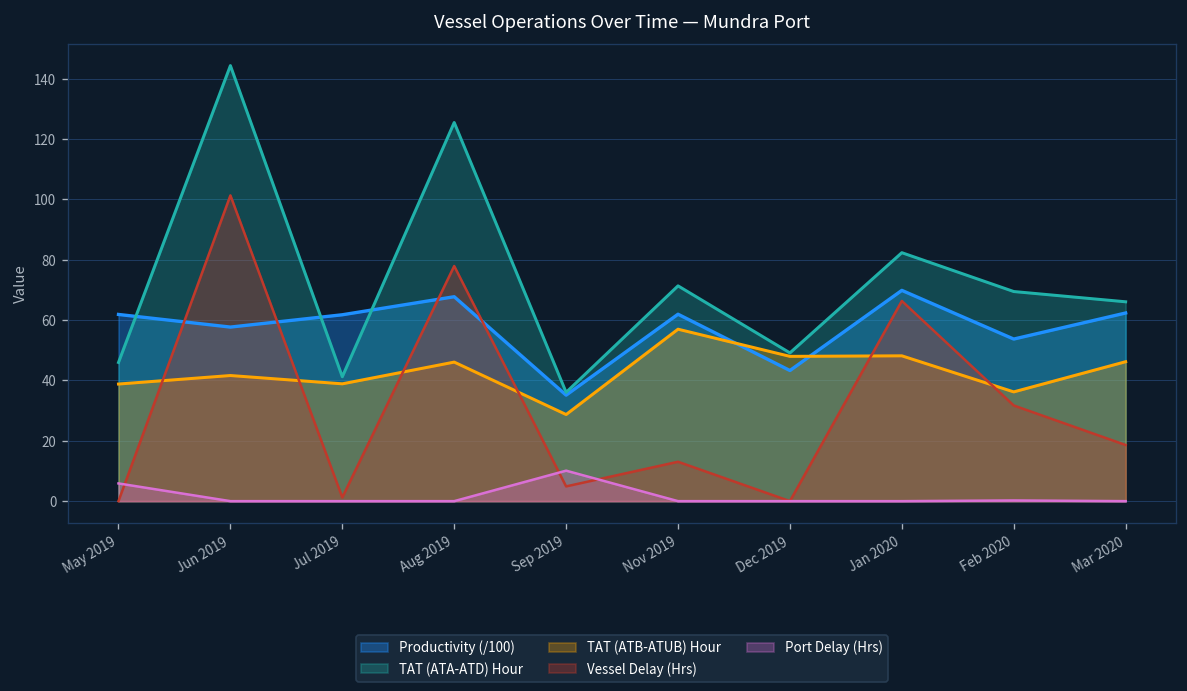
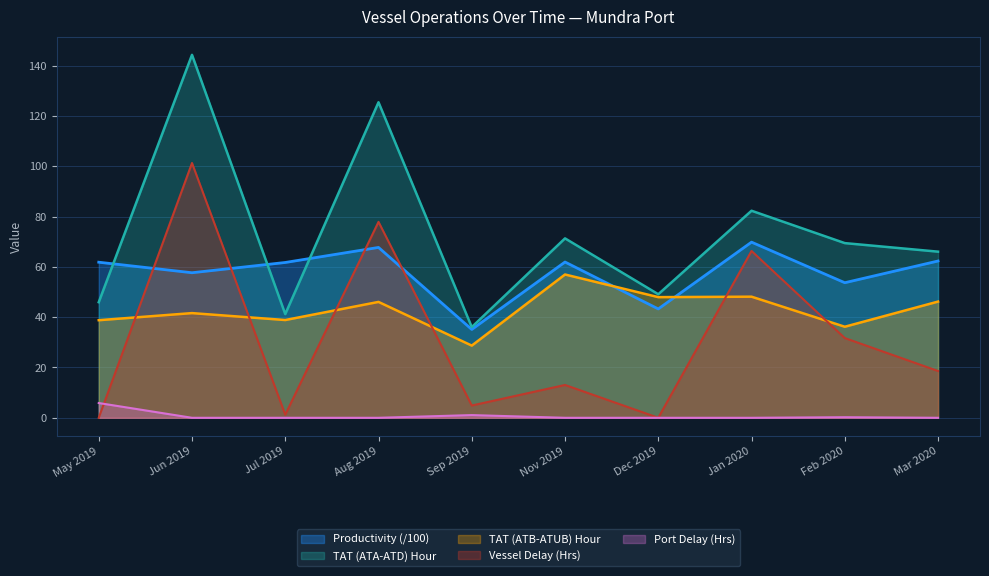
  {
    "Port Delay (Hrs)": {
      "May 2019": 6,
      "Jun 2019": 0,
      "Jul 2019": 0,
      "Aug 2019": 0,
-     "Sep 2019": 10,
+     "Sep 2019": 1,
      "Nov 2019": 0,
      "Jan 2020": 0,
      "Feb 2020": 0,
      "Mar 2020": 0
    }
  }
